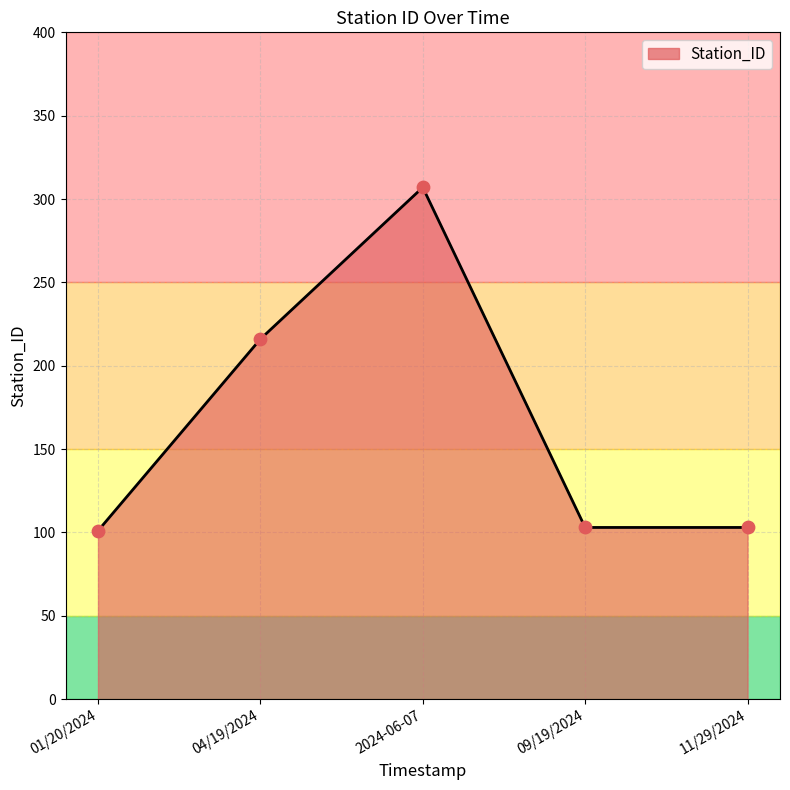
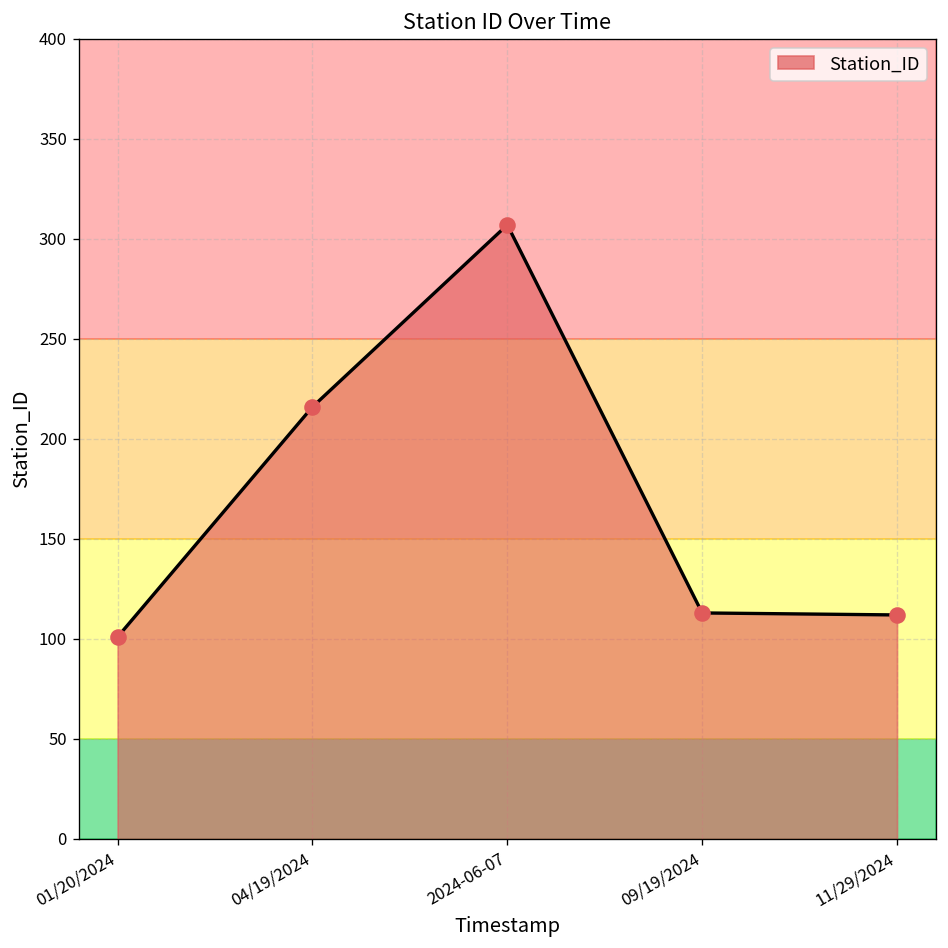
  {
    "01/20/2024": 101,
    "04/19/2024": 216,
    "2024-06-07": 307,
-   "09/19/2024": 103,
-   "11/29/2024": 103
+   "09/19/2024": 113,
+   "11/29/2024": 112
  }
